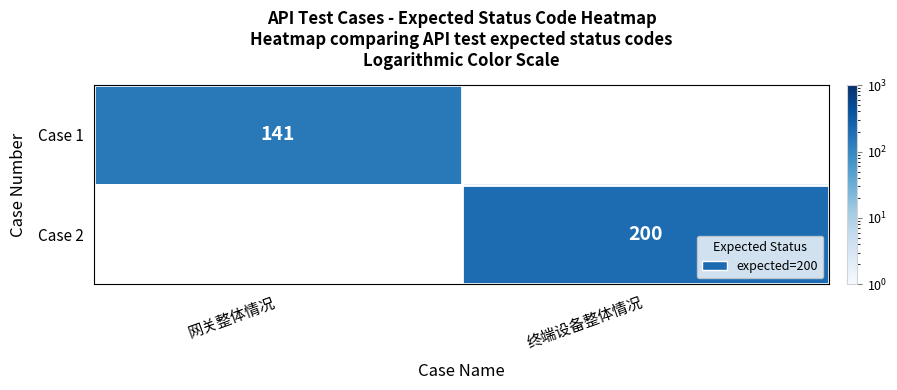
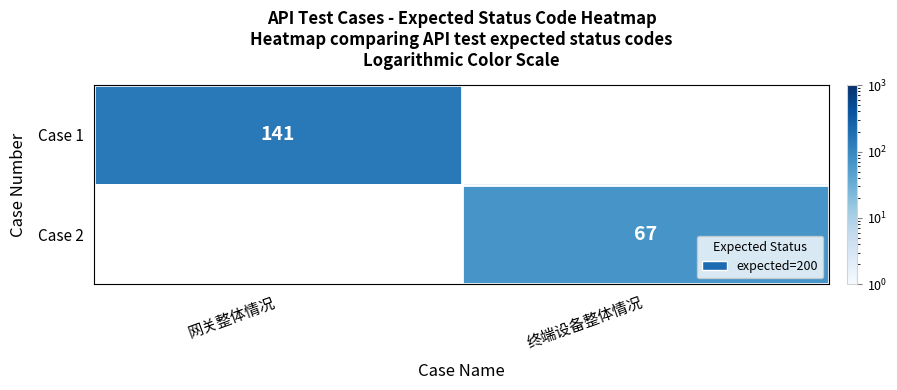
  {
    "Case 1": {
      "网关整体情况": 141
    },
    "Case 2": {
-     "终端设备整体情况": 200
+     "终端设备整体情况": 67
    }
  }
